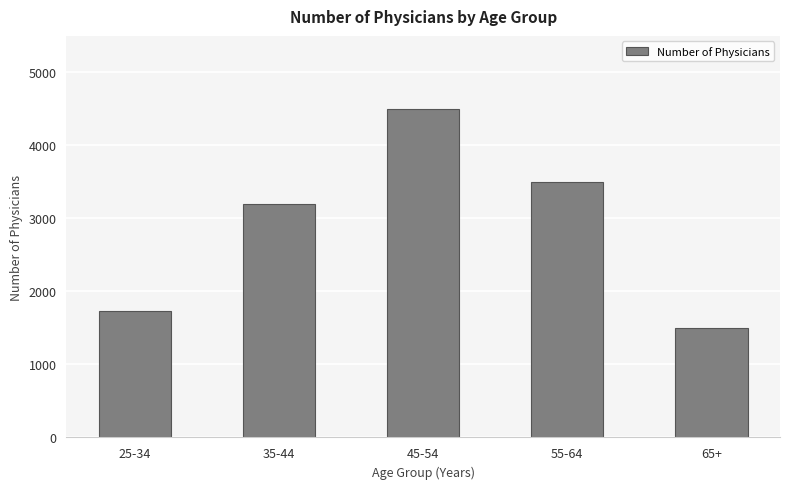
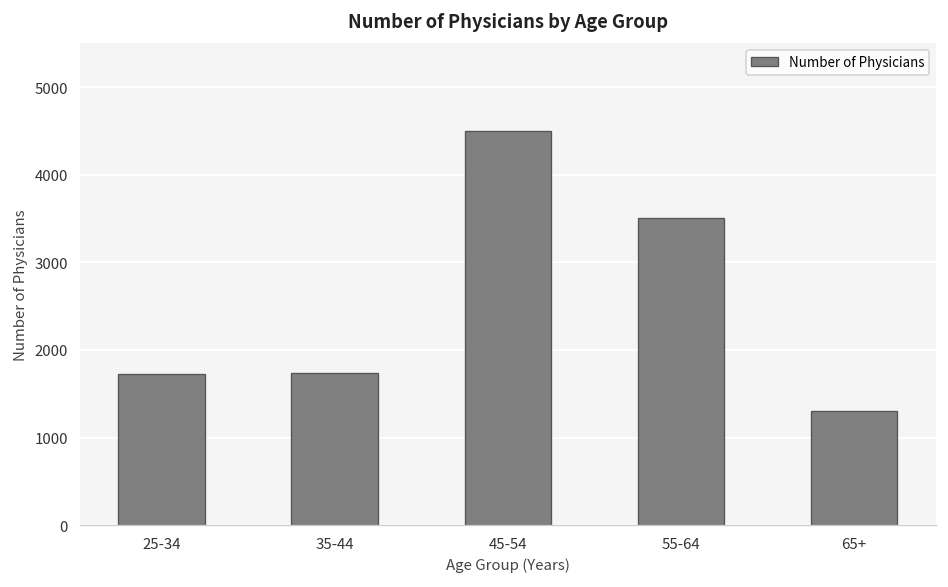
  {
    "25-34": 1700,
-   "35-44": 3200,
+   "35-44": 1700,
    "45-54": 4500,
    "55-64": 3500,
-   "65+": 1500
+   "65+": 1300
  }
